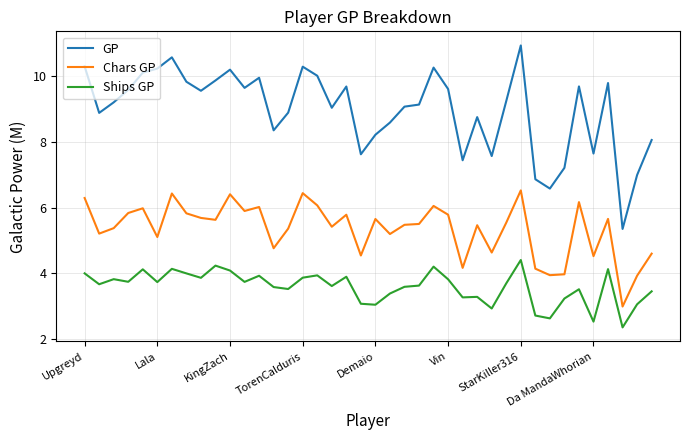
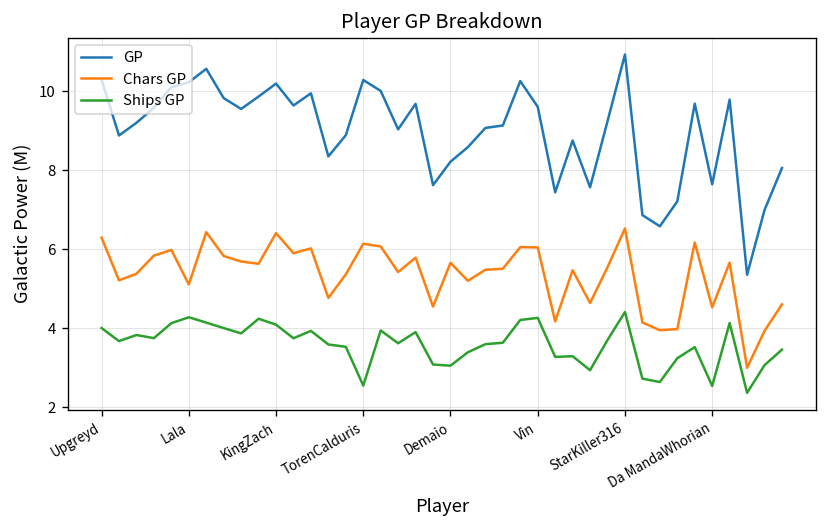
  {
    "GP": {
      "KingZach": 10.2,
      "TorenCalduris": 10.3,
      "Demaio": 8.2,
      "Vin": 9.6,
      "StarKiller316": 10.9,
      "Da MandaWhorian": 7.6
    },
    "Chars GP": {
      "Upgreyd": 6.3,
      "Lala": 5.1,
      "KingZach": 6.4,
-     "TorenCalduris": 6.4,
+     "TorenCalduris": 6.1,
      "Demaio": 5.7,
-     "Vin": 5.8,
+     "Vin": 6.0,
      "StarKiller316": 6.5,
      "Da MandaWhorian": 4.5
    },
    "Ships GP": {
      "Upgreyd": 4.0,
-     "Lala": 3.7,
+     "Lala": 4.3,
      "KingZach": 4.1,
-     "TorenCalduris": 3.9,
+     "TorenCalduris": 2.5,
      "Demaio": 3.0,
-     "Vin": 3.8,
+     "Vin": 4.3,
      "StarKiller316": 4.4,
      "Da MandaWhorian": 2.5
    }
  }
